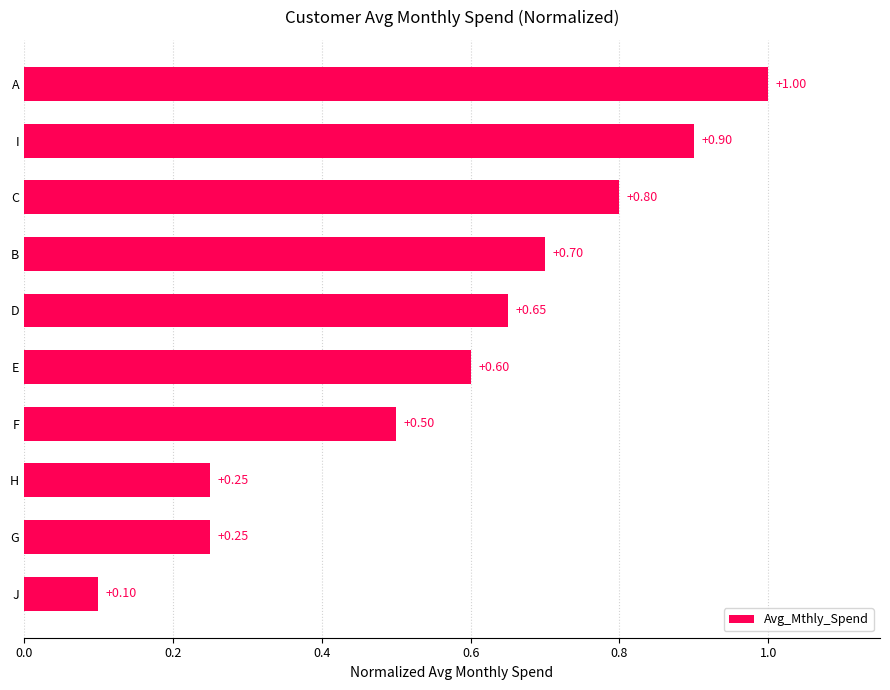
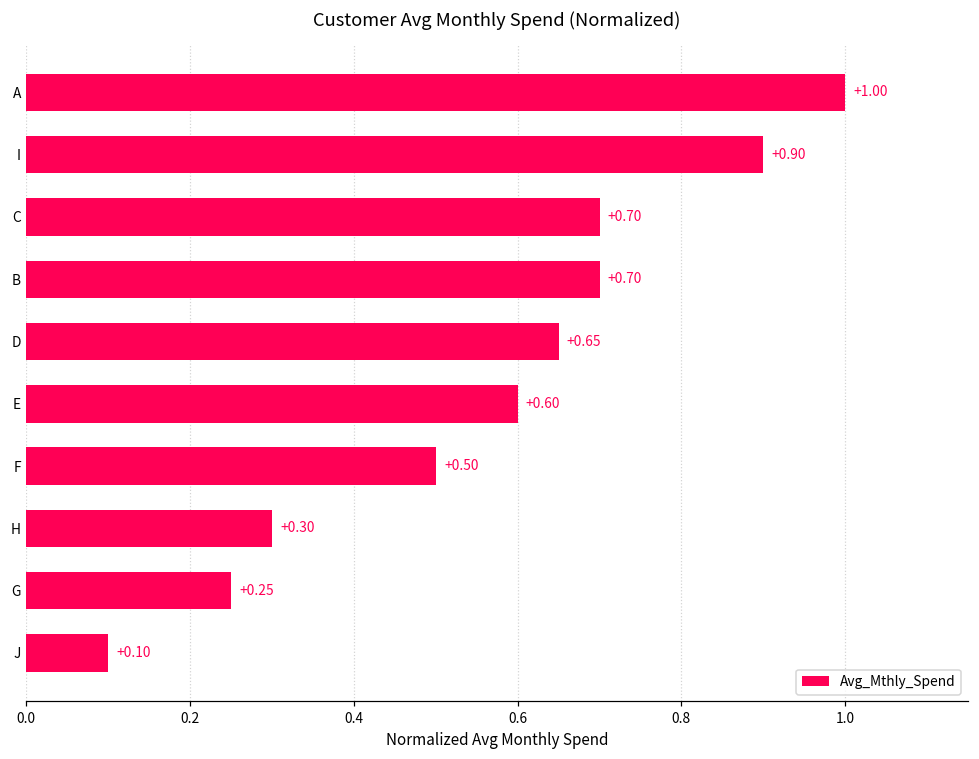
  {
    "A": "+1.00",
    "I": "+0.90",
-   "C": "+0.80",
+   "C": "+0.70",
    "B": "+0.70",
    "D": "+0.65",
    "E": "+0.60",
    "F": "+0.50",
-   "H": "+0.25",
+   "H": "+0.30",
    "G": "+0.25",
    "J": "+0.10"
  }
